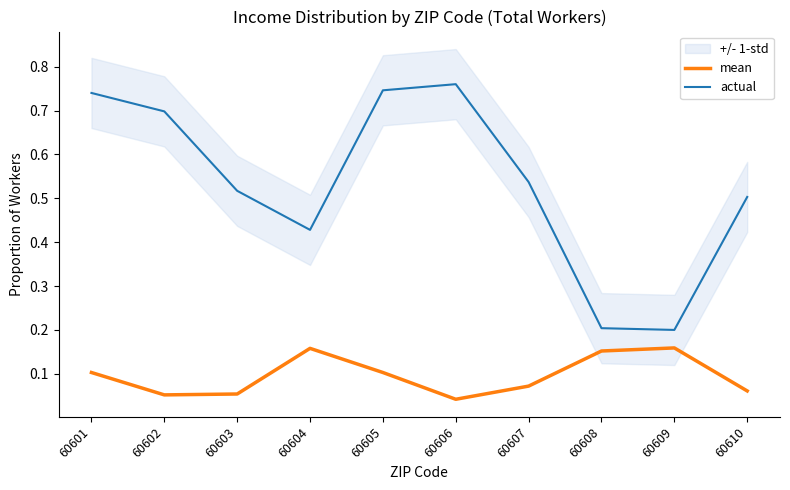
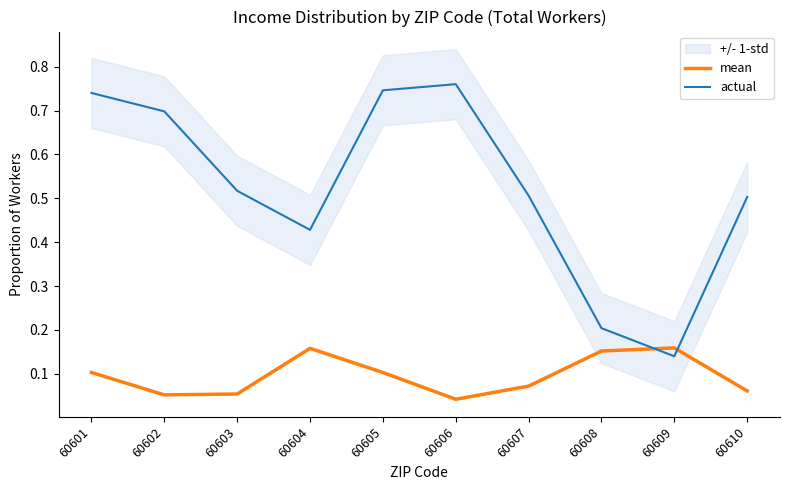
  {
    "mean": {
      "60601": 0.10,
      "60602": 0.05,
      "60603": 0.05,
      "60604": 0.16,
      "60605": 0.10,
      "60606": 0.04,
      "60607": 0.07,
      "60608": 0.15,
      "60609": 0.16,
      "60610": 0.06
    },
    "actual": {
      "60601": 0.74,
      "60602": 0.70,
      "60603": 0.52,
      "60604": 0.43,
      "60605": 0.75,
      "60606": 0.76,
-     "60607": 0.54,
+     "60607": 0.51,
      "60608": 0.20,
-     "60609": 0.20,
+     "60609": 0.14,
      "60610": 0.50
    }
  }
